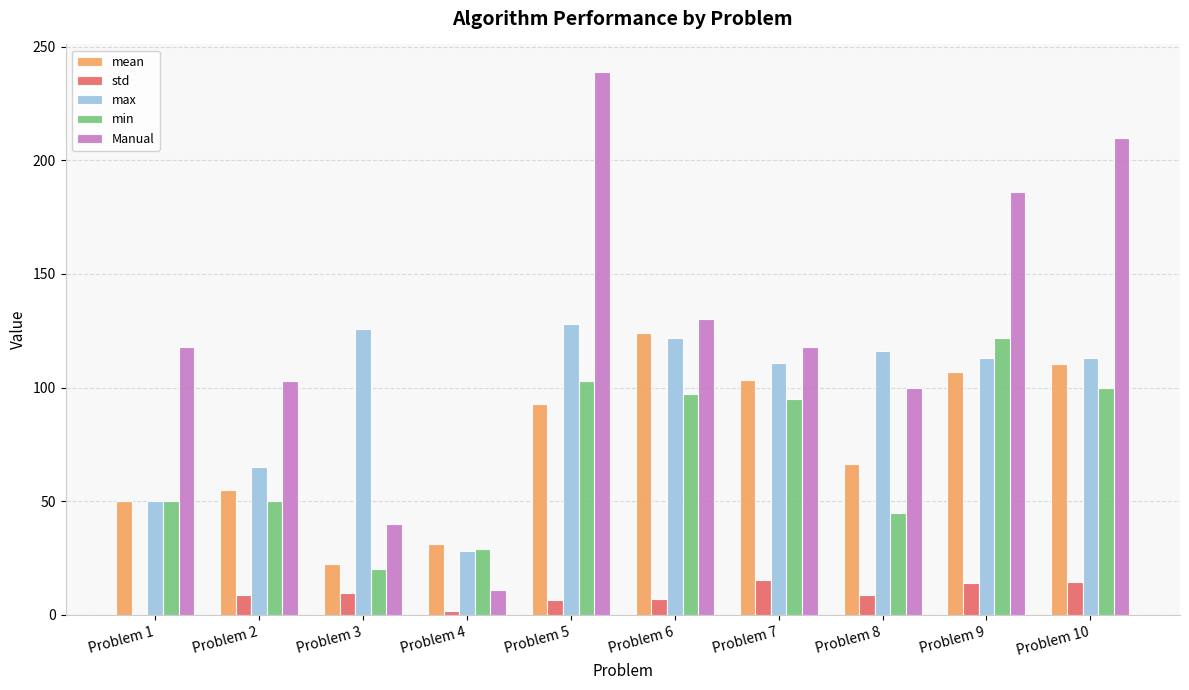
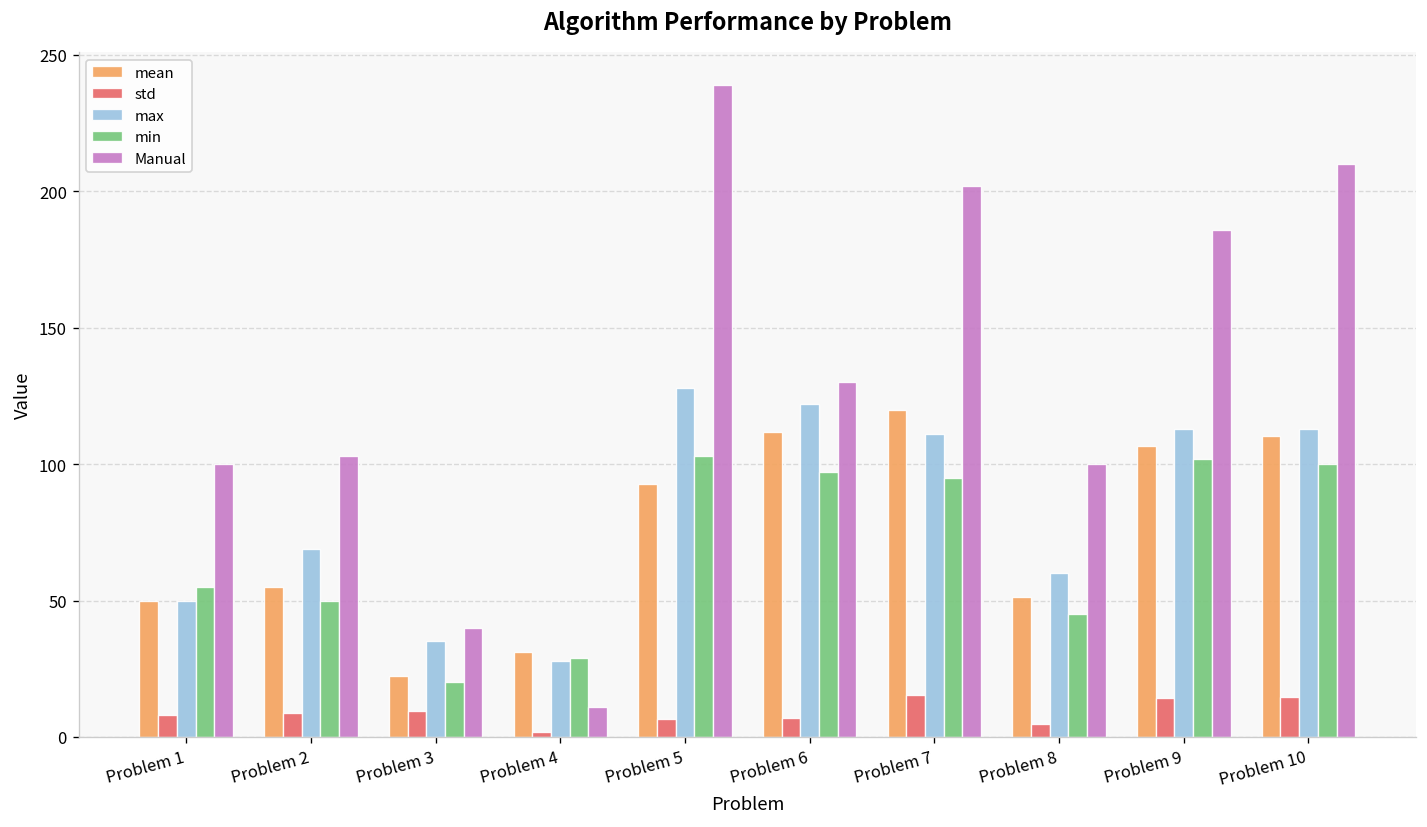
  {
    "mean": {
      "Problem 1": 50,
      "Problem 2": 55,
      "Problem 3": 23,
      "Problem 4": 31,
      "Problem 5": 93,
-     "Problem 6": 124,
-     "Problem 7": 103,
-     "Problem 8": 66,
+     "Problem 6": 112,
+     "Problem 7": 120,
+     "Problem 8": 51,
      "Problem 9": 107,
      "Problem 10": 110
    },
    "std": {
-     "Problem 1": 0,
+     "Problem 1": 8,
      "Problem 2": 9,
      "Problem 3": 10,
      "Problem 4": 2,
      "Problem 5": 7,
      "Problem 6": 7,
      "Problem 7": 15,
-     "Problem 8": 9,
+     "Problem 8": 5,
      "Problem 9": 14,
      "Problem 10": 15
    },
    "max": {
      "Problem 1": 50,
-     "Problem 2": 65,
-     "Problem 3": 126,
+     "Problem 2": 69,
+     "Problem 3": 35,
      "Problem 4": 28,
      "Problem 5": 128,
      "Problem 6": 122,
      "Problem 7": 111,
-     "Problem 8": 116,
+     "Problem 8": 60,
      "Problem 9": 113,
      "Problem 10": 113
    },
    "min": {
-     "Problem 1": 50,
+     "Problem 1": 55,
      "Problem 2": 50,
      "Problem 3": 20,
      "Problem 4": 29,
      "Problem 5": 103,
      "Problem 6": 97,
      "Problem 7": 95,
      "Problem 8": 45,
-     "Problem 9": 122,
+     "Problem 9": 102,
      "Problem 10": 100
    },
    "Manual": {
-     "Problem 1": 118,
+     "Problem 1": 100,
      "Problem 2": 103,
      "Problem 3": 40,
      "Problem 4": 11,
      "Problem 5": 239,
      "Problem 6": 130,
-     "Problem 7": 118,
+     "Problem 7": 202,
      "Problem 8": 100,
      "Problem 9": 186,
      "Problem 10": 210
    }
  }
